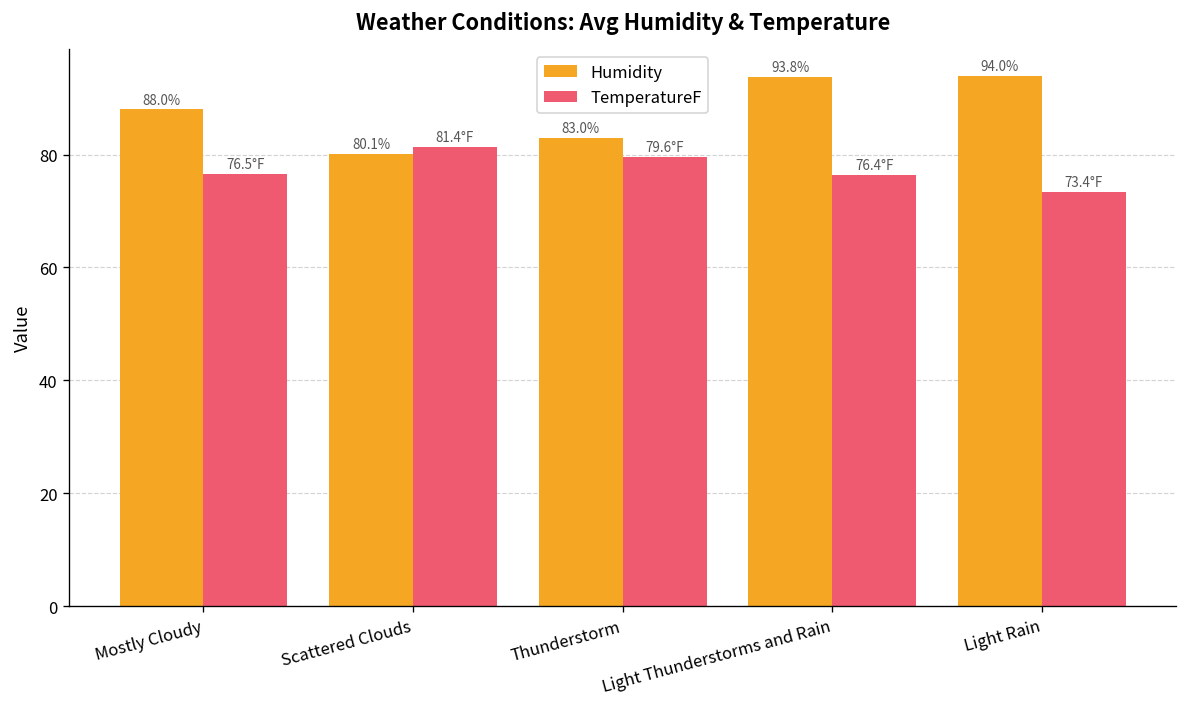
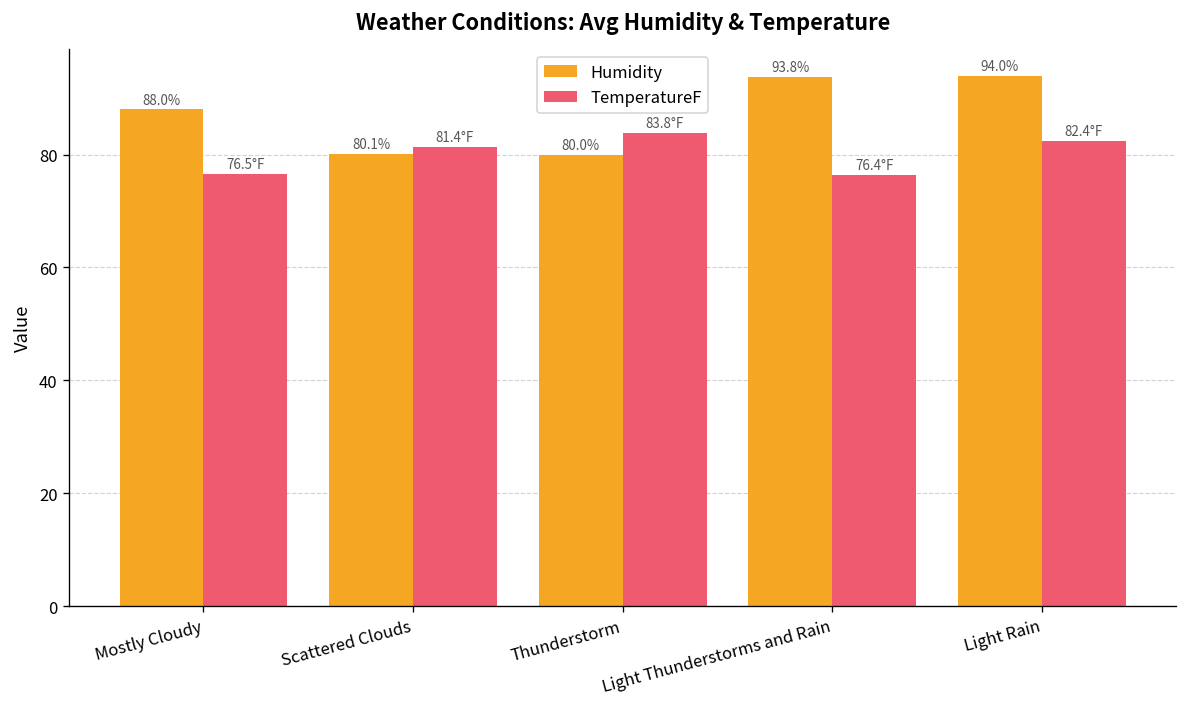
  {
    "Humidity": {
      "Mostly Cloudy": "88.0%",
      "Scattered Clouds": "80.1%",
-     "Thunderstorm": "83.0%",
+     "Thunderstorm": "80.0%",
      "Light Thunderstorms and Rain": "93.8%",
      "Light Rain": "94.0%"
    },
    "TemperatureF": {
      "Mostly Cloudy": "76.5°F",
      "Scattered Clouds": "81.4°F",
-     "Thunderstorm": "79.6°F",
+     "Thunderstorm": "83.8°F",
      "Light Thunderstorms and Rain": "76.4°F",
-     "Light Rain": "73.4°F"
+     "Light Rain": "82.4°F"
    }
  }
